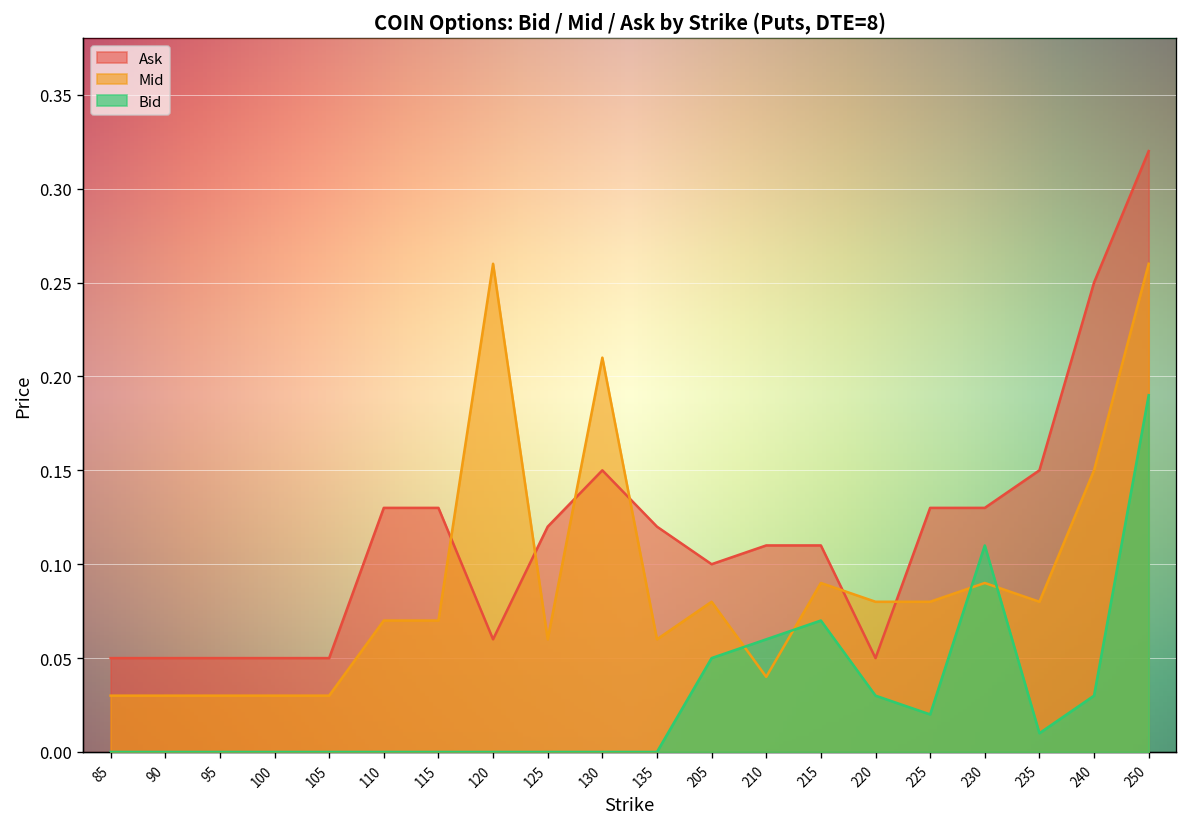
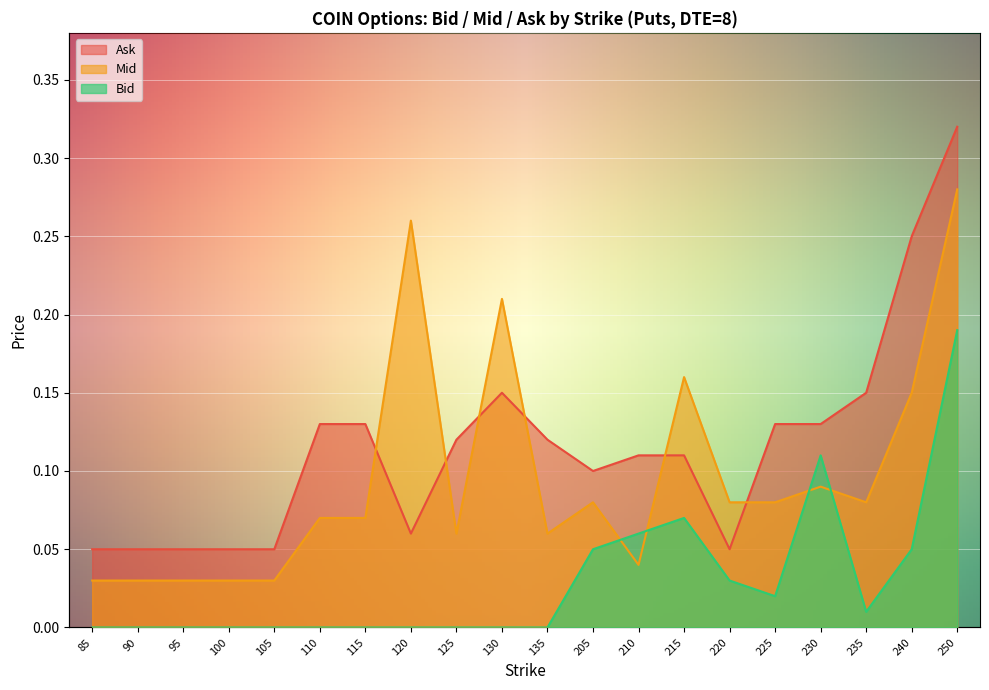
  {
    "Ask": {
      "85": 0.05,
      "90": 0.05,
      "95": 0.05,
      "100": 0.05,
      "105": 0.05,
      "110": 0.13,
      "115": 0.13,
      "120": 0.06,
      "125": 0.12,
      "130": 0.15,
      "135": 0.12,
      "205": 0.10,
      "210": 0.11,
      "215": 0.11,
      "220": 0.05,
      "225": 0.13,
      "230": 0.13,
      "235": 0.15,
      "240": 0.25,
      "250": 0.32
    },
    "Mid": {
      "85": 0.03,
      "90": 0.03,
      "95": 0.03,
      "100": 0.03,
      "105": 0.03,
      "110": 0.07,
      "115": 0.07,
      "120": 0.26,
      "125": 0.06,
      "130": 0.21,
      "135": 0.06,
      "205": 0.08,
      "210": 0.04,
-     "215": 0.09,
+     "215": 0.16,
      "220": 0.08,
      "225": 0.08,
      "230": 0.09,
      "235": 0.08,
      "240": 0.15,
-     "250": 0.26
+     "250": 0.28
    },
    "Bid": {
      "85": 0.00,
      "90": 0.00,
      "95": 0.00,
      "100": 0.00,
      "105": 0.00,
      "110": 0.00,
      "115": 0.00,
      "120": 0.00,
      "125": 0.00,
      "130": 0.00,
      "135": 0.00,
      "205": 0.05,
      "210": 0.06,
      "215": 0.07,
      "220": 0.03,
      "225": 0.02,
      "230": 0.11,
      "235": 0.01,
-     "240": 0.03,
+     "240": 0.05,
      "250": 0.19
    }
  }
